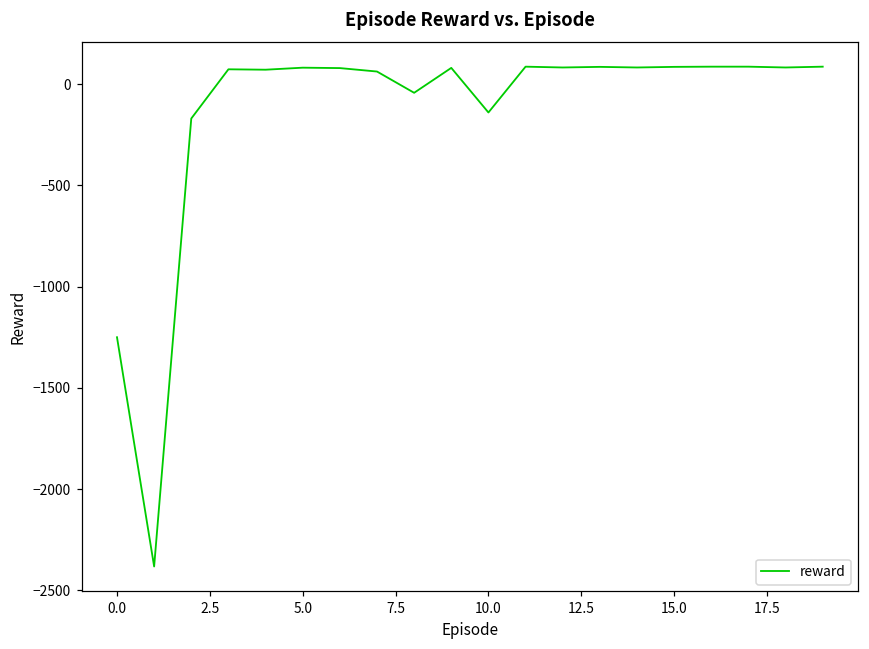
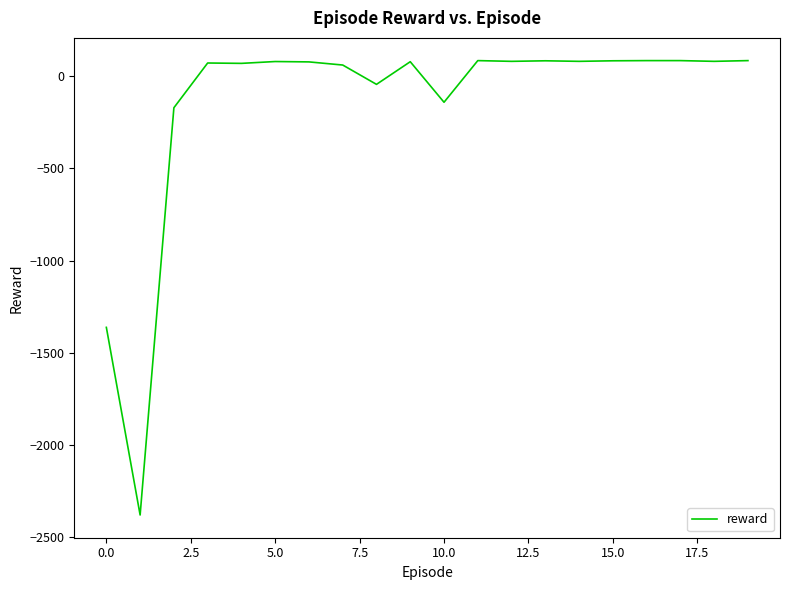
  {
-   "0.0": -1250,
+   "0.0": -1360,
    "5.0": 80,
    "10.0": -140,
    "15.0": 90
  }
